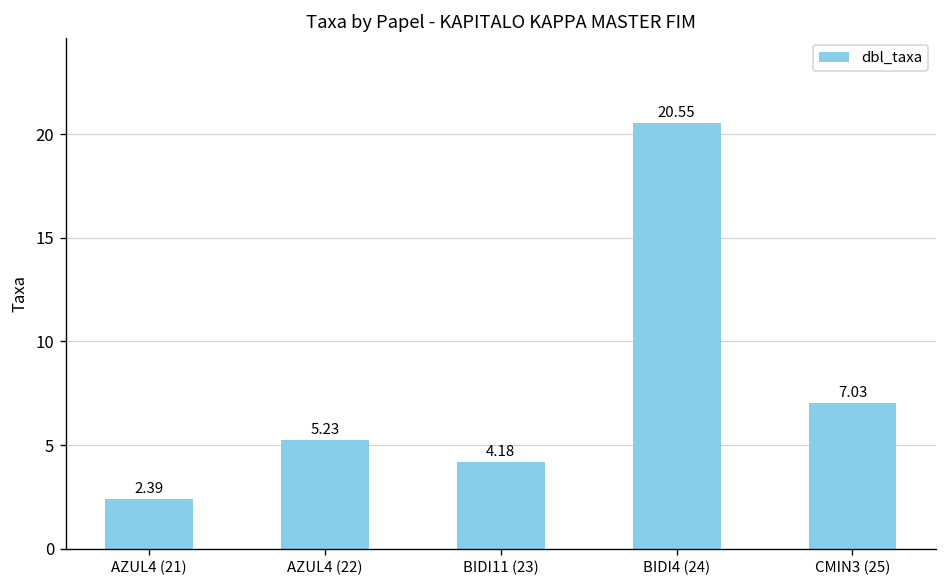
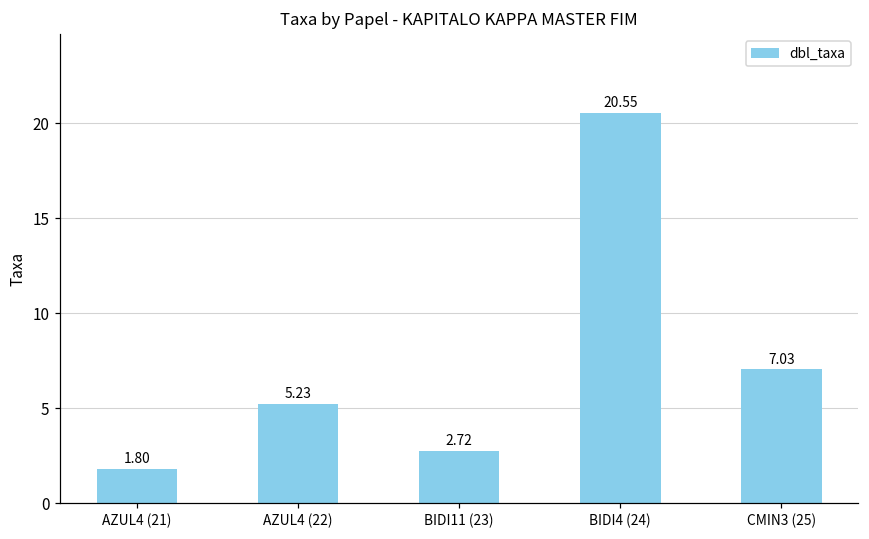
  {
-   "AZUL4 (21)": 2.39,
+   "AZUL4 (21)": 1.80,
    "AZUL4 (22)": 5.23,
-   "BIDI11 (23)": 4.18,
+   "BIDI11 (23)": 2.72,
    "BIDI4 (24)": 20.55,
    "CMIN3 (25)": 7.03
  }
